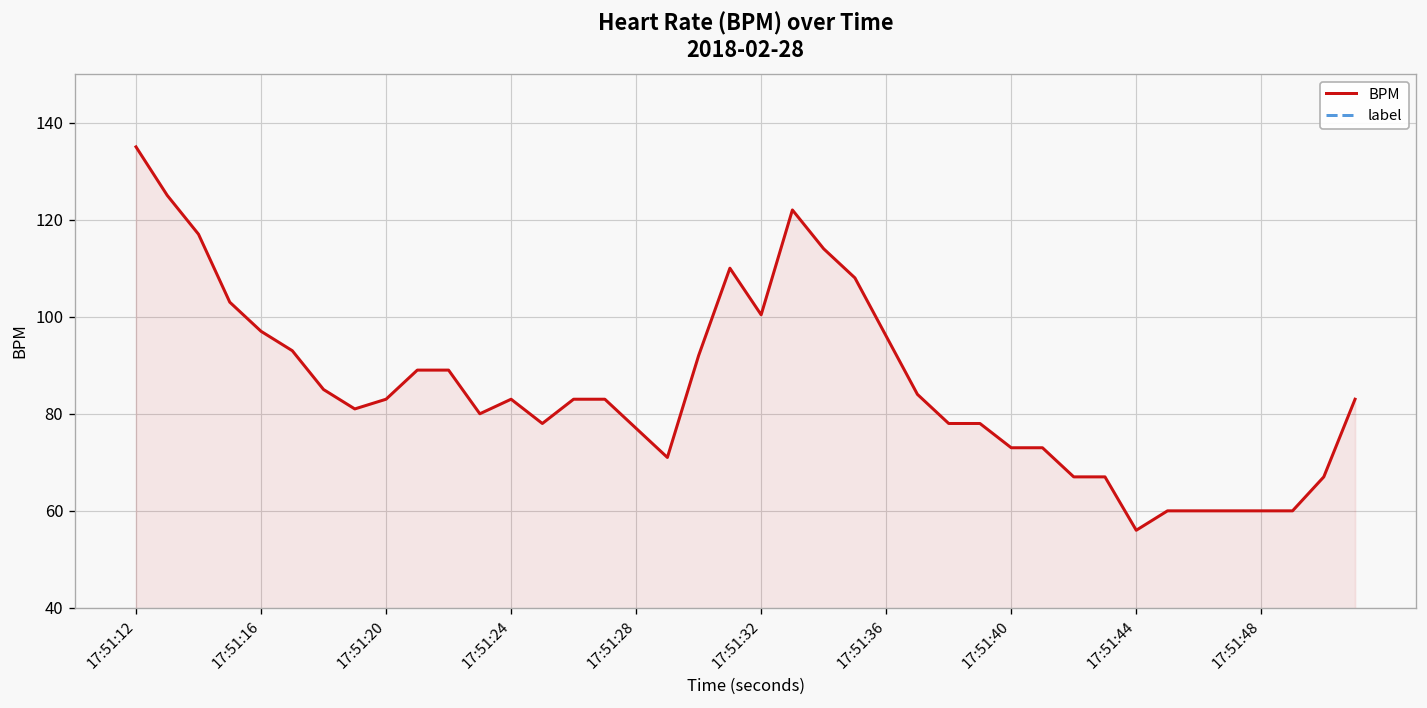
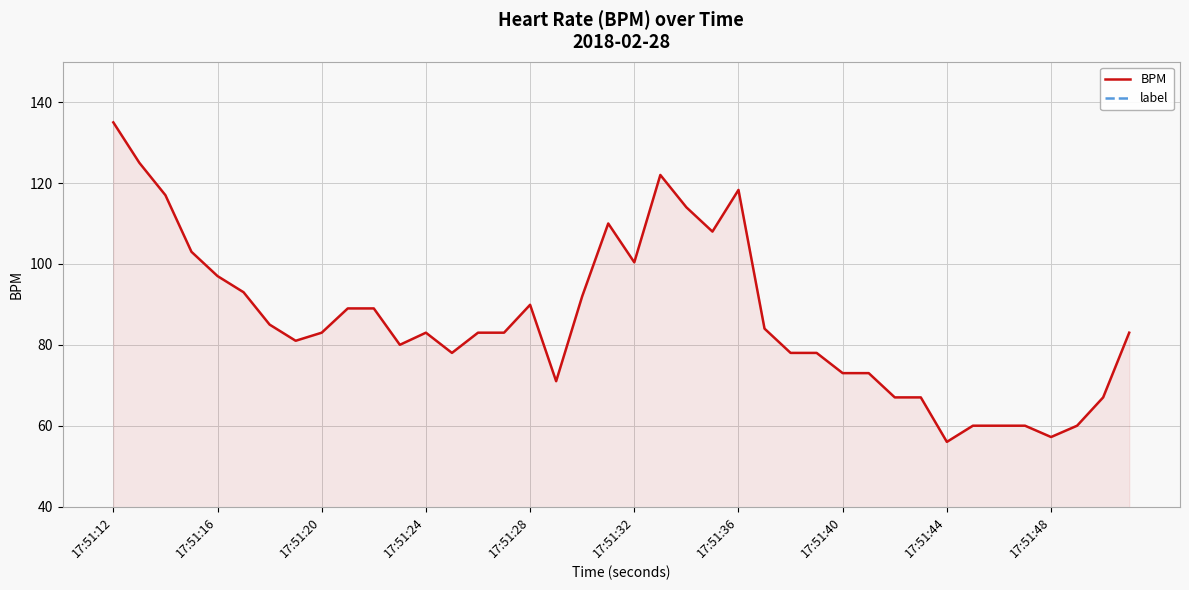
  {
    "BPM": {
      "17:51:12": 135,
      "17:51:16": 97,
      "17:51:20": 83,
      "17:51:24": 83,
-     "17:51:28": 77,
+     "17:51:28": 90,
      "17:51:32": 100,
-     "17:51:36": 96,
+     "17:51:36": 118,
      "17:51:40": 73,
      "17:51:44": 56,
-     "17:51:48": 60
+     "17:51:48": 57
    }
  }
